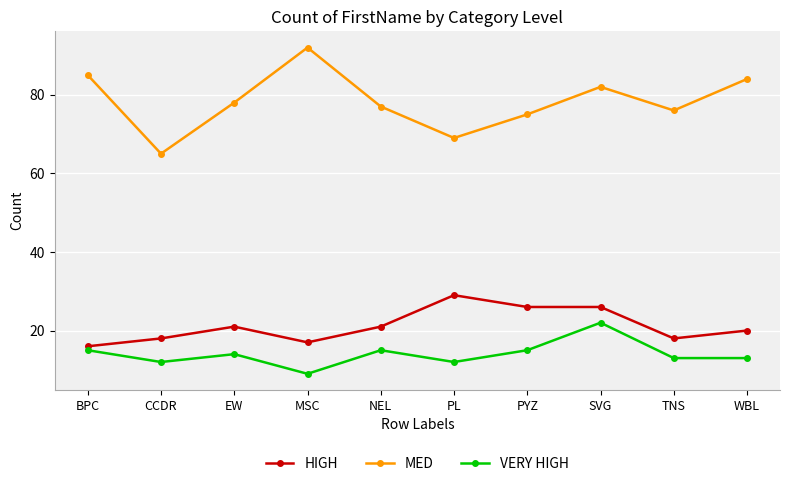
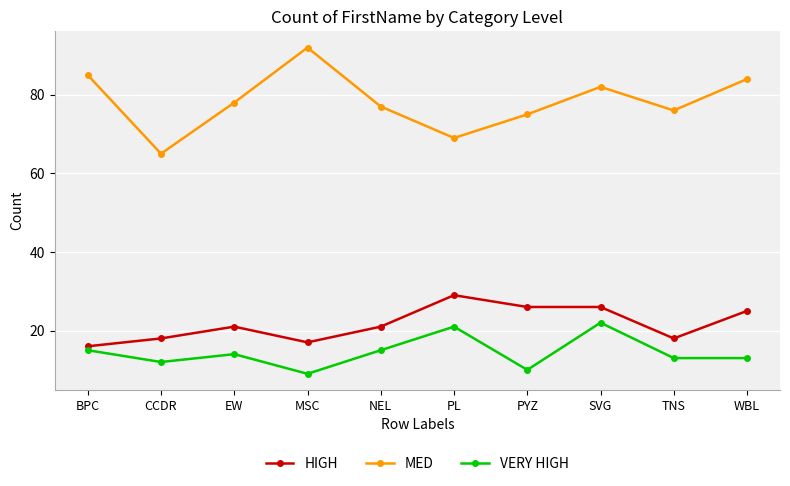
  {
    "HIGH": {
      "BPC": 16,
      "CCDR": 18,
      "EW": 21,
      "MSC": 17,
      "NEL": 21,
      "PL": 29,
      "PYZ": 26,
      "SVG": 26,
      "TNS": 18,
-     "WBL": 20
+     "WBL": 25
    },
    "MED": {
      "BPC": 85,
      "CCDR": 65,
      "EW": 78,
      "MSC": 92,
      "NEL": 77,
      "PL": 69,
      "PYZ": 75,
      "SVG": 82,
      "TNS": 76,
      "WBL": 84
    },
    "VERY HIGH": {
      "BPC": 15,
      "CCDR": 12,
      "EW": 14,
      "MSC": 9,
      "NEL": 15,
-     "PL": 12,
-     "PYZ": 15,
+     "PL": 21,
+     "PYZ": 10,
      "SVG": 22,
      "TNS": 13,
      "WBL": 13
    }
  }
